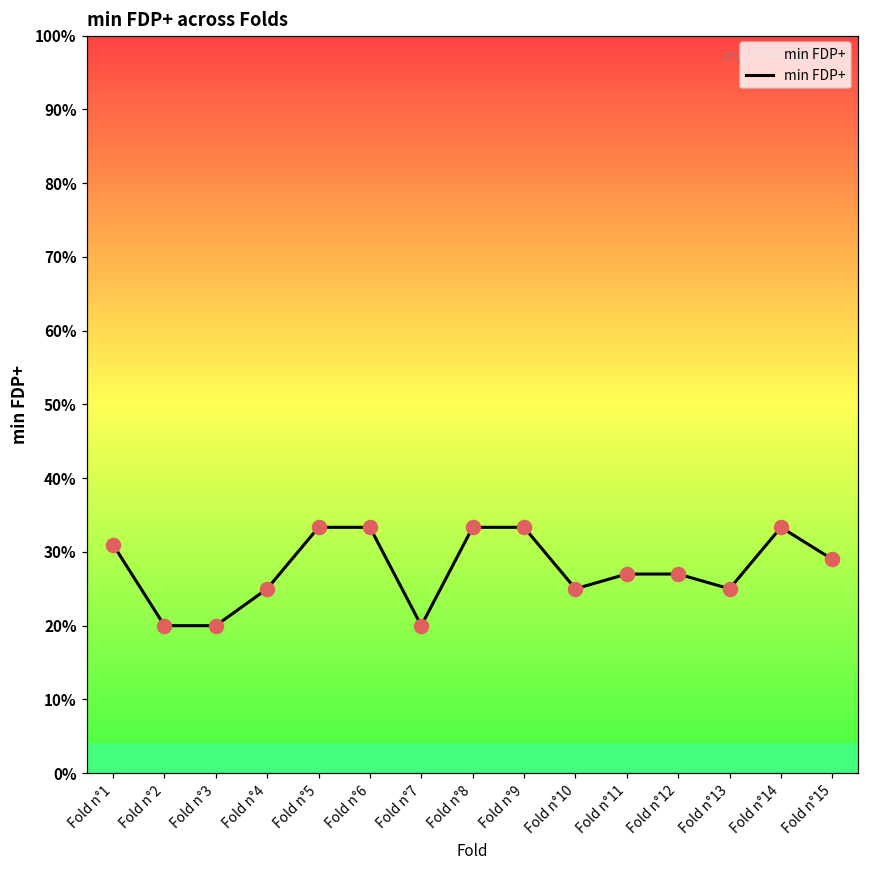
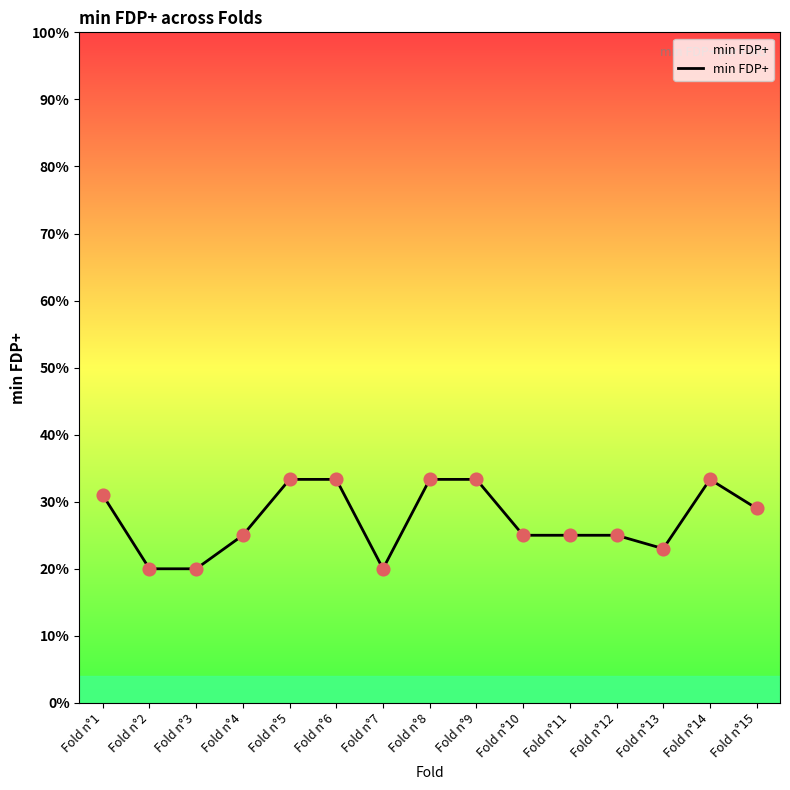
  {
    "Fold n°1": "31%",
    "Fold n°2": "20%",
    "Fold n°3": "20%",
    "Fold n°4": "25%",
    "Fold n°5": "33%",
    "Fold n°6": "33%",
    "Fold n°7": "20%",
    "Fold n°8": "33%",
    "Fold n°9": "33%",
    "Fold n°10": "25%",
-   "Fold n°11": "27%",
-   "Fold n°12": "27%",
-   "Fold n°13": "25%",
+   "Fold n°11": "25%",
+   "Fold n°12": "25%",
+   "Fold n°13": "23%",
    "Fold n°14": "33%",
    "Fold n°15": "29%"
  }
